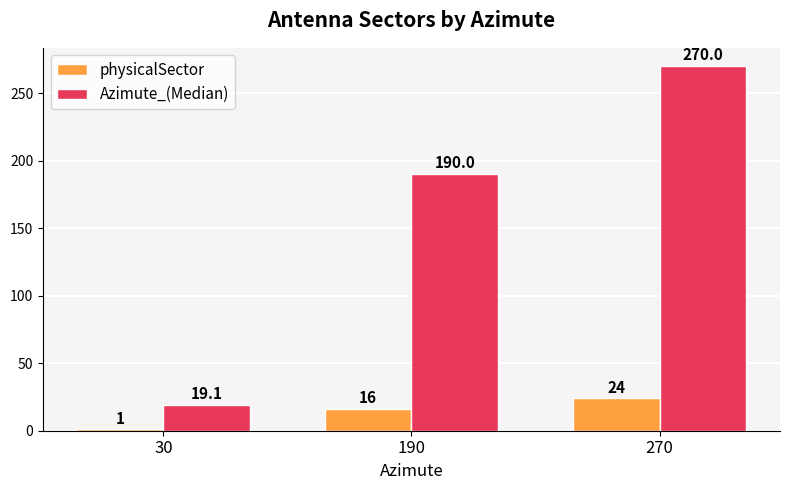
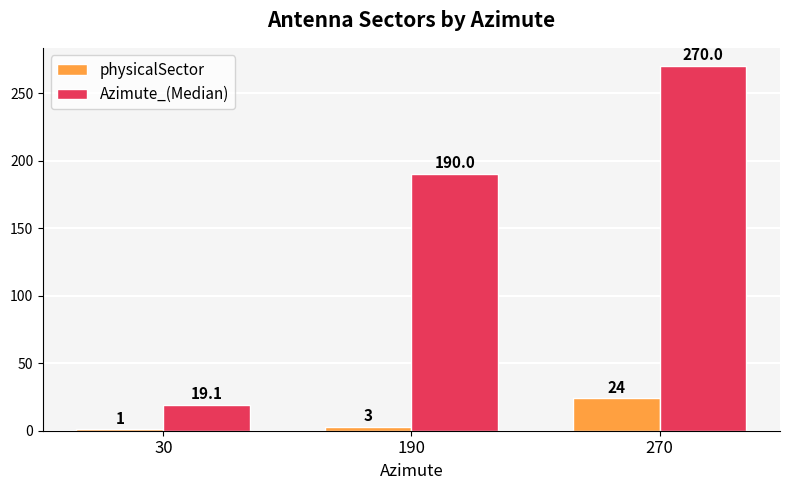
  {
    "physicalSector": {
      "30": 1,
-     "190": 16,
+     "190": 3,
      "270": 24
    },
    "Azimute_(Median)": {
      "30": 19.1,
      "190": 190.0,
      "270": 270.0
    }
  }
